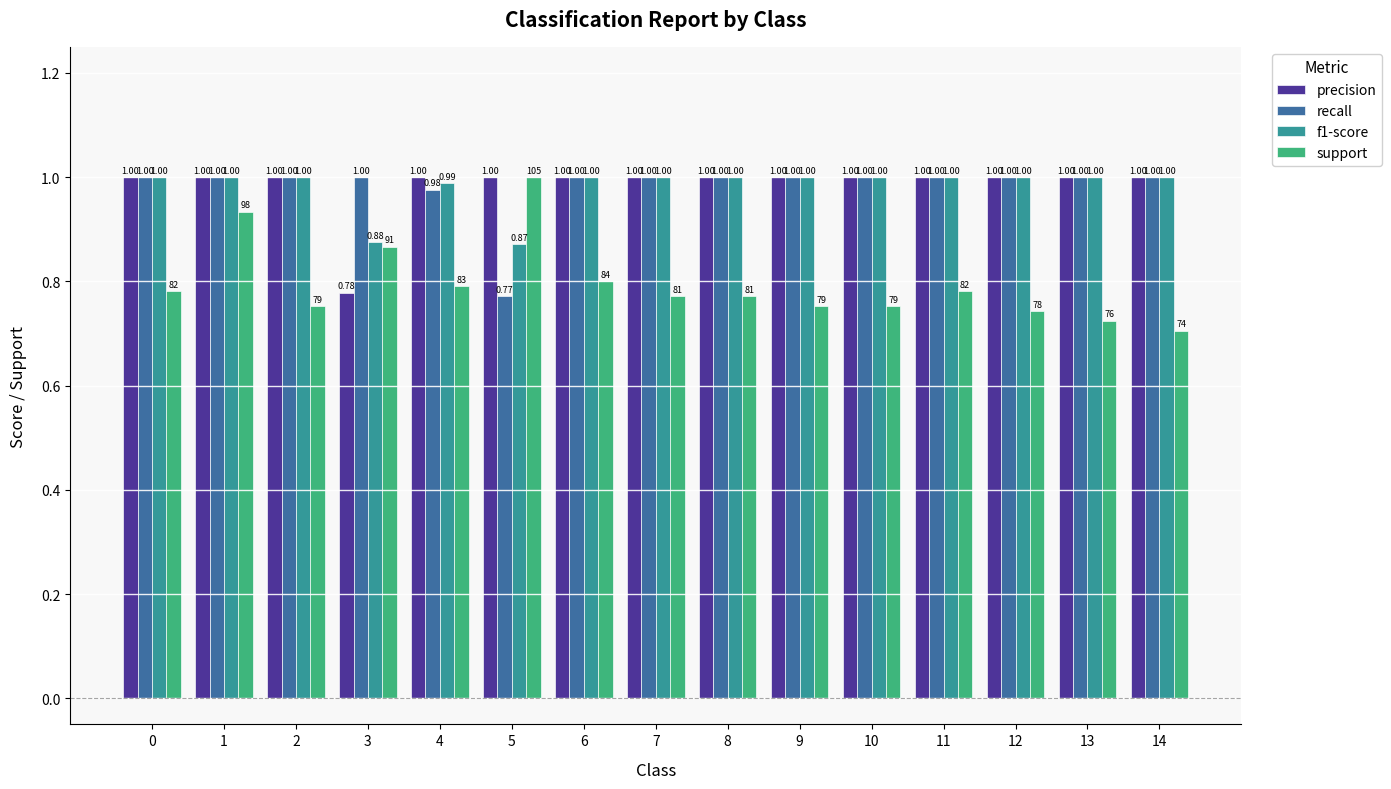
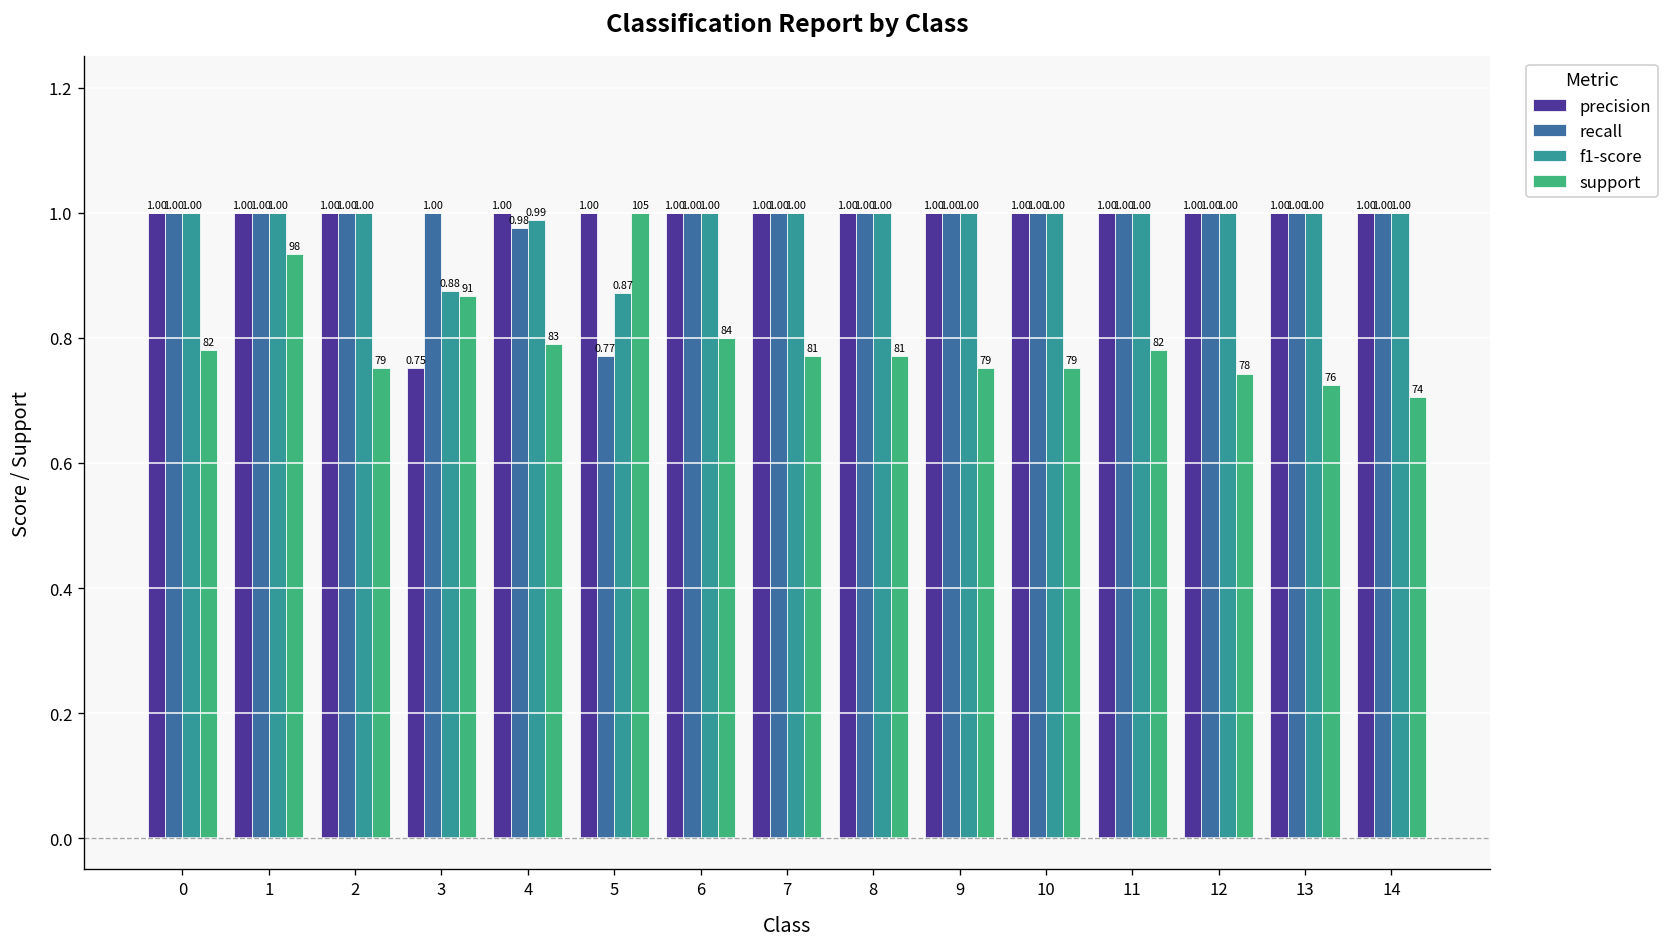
  {
    "precision": {
-     "3": 0.78,
+     "3": 0.75,
      "4": 1.00,
      "5": 1.00
    }
  }
